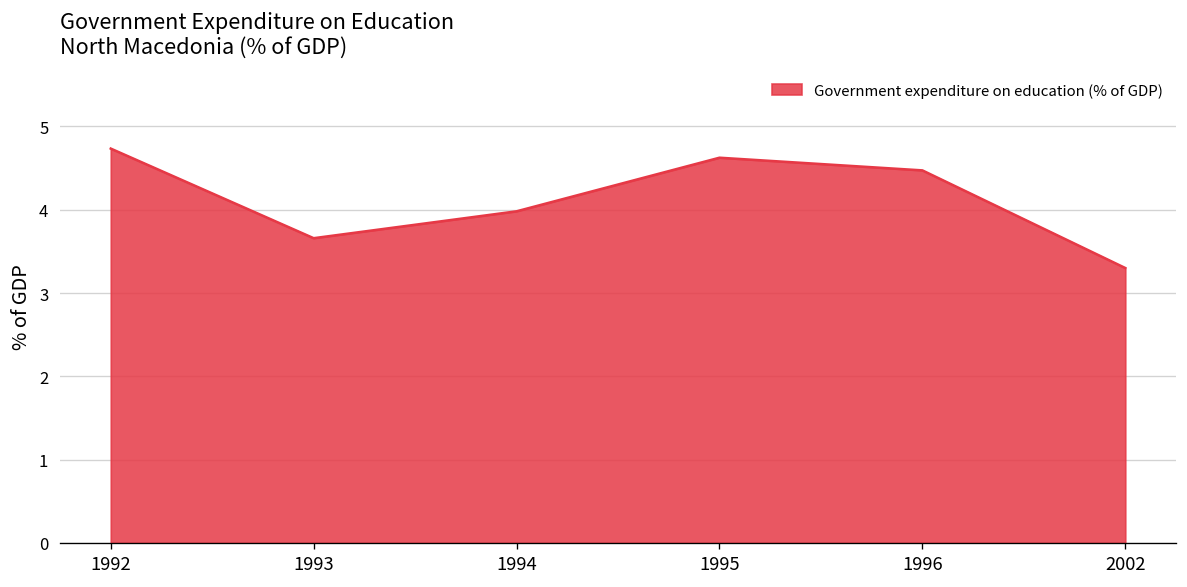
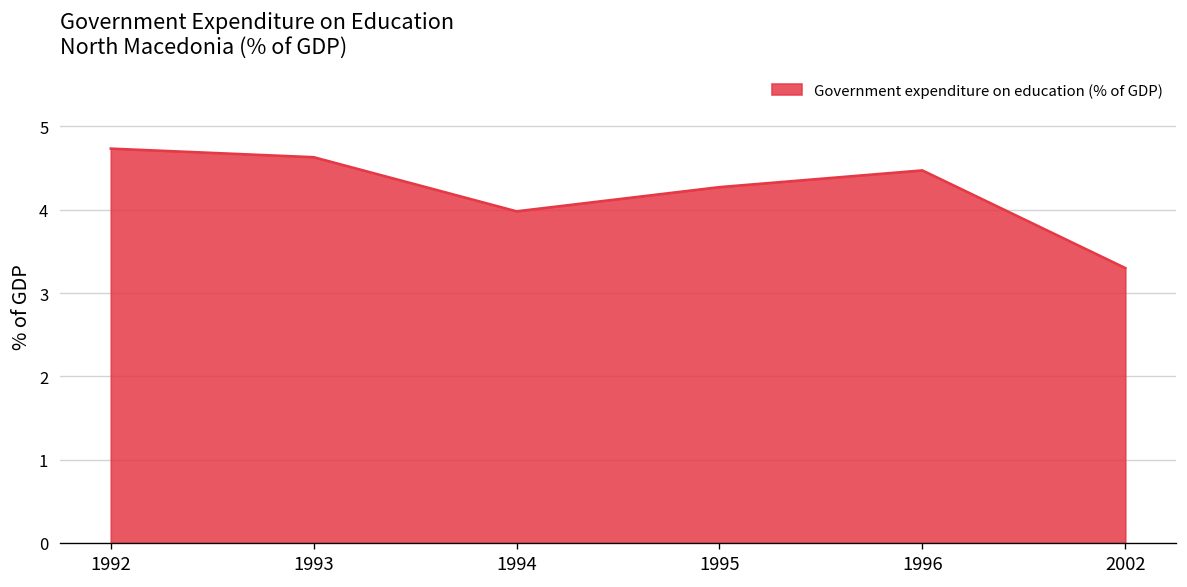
  {
    "1992": 4.7,
-   "1993": 3.7,
+   "1993": 4.6,
    "1994": 4.0,
-   "1995": 4.6,
+   "1995": 4.3,
    "1996": 4.5,
    "2002": 3.3
  }
